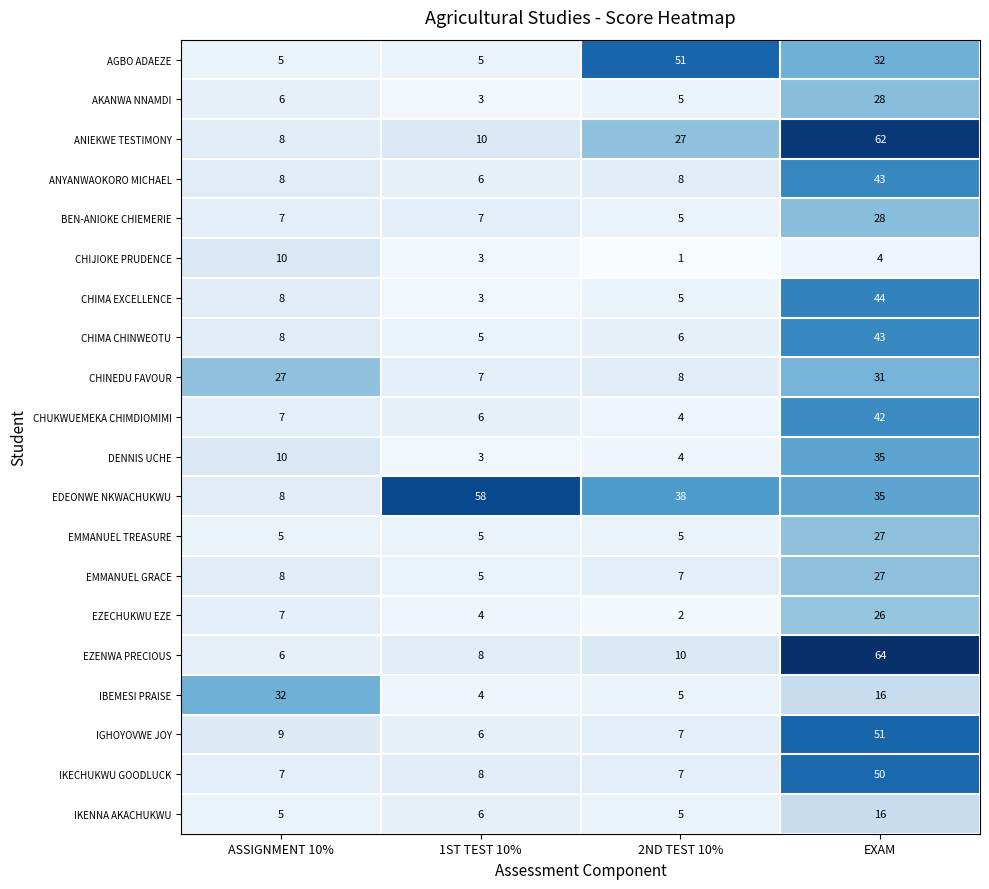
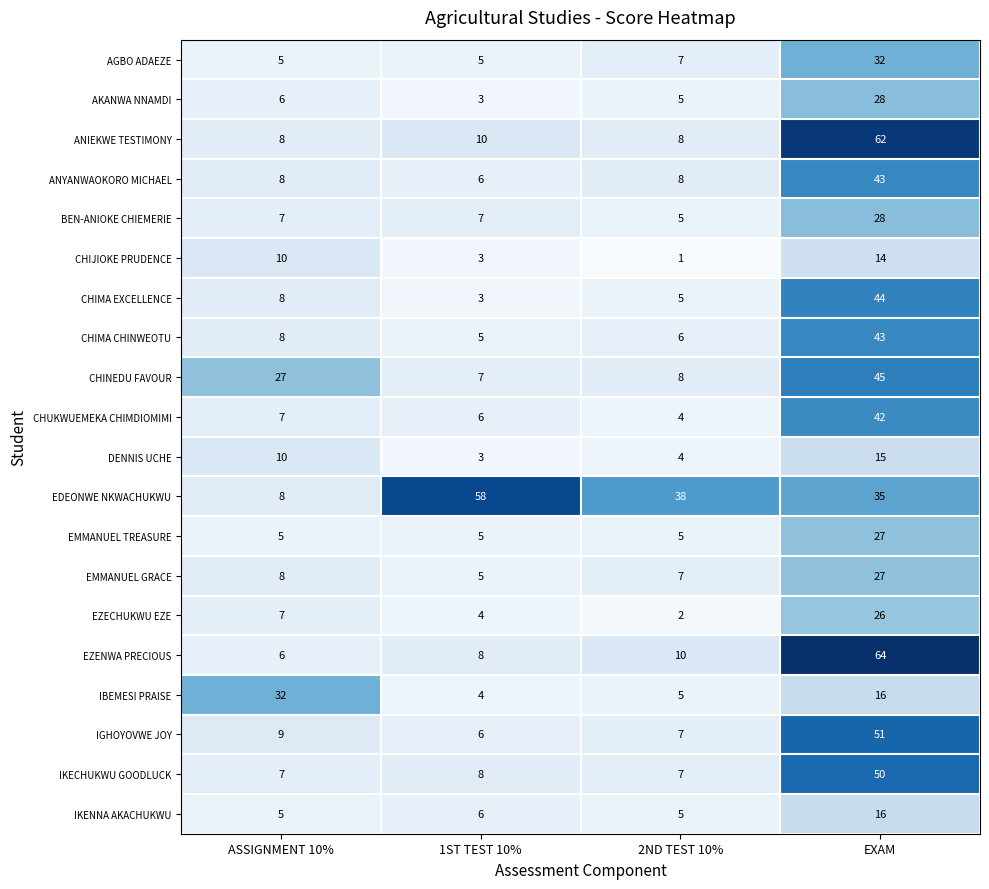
  {
    "AGBO ADAEZE": {
      "ASSIGNMENT 10%": 5,
      "1ST TEST 10%": 5,
-     "2ND TEST 10%": 51,
+     "2ND TEST 10%": 7,
      "EXAM": 32
    },
    "AKANWA NNAMDI": {
      "ASSIGNMENT 10%": 6,
      "1ST TEST 10%": 3,
      "2ND TEST 10%": 5,
      "EXAM": 28
    },
    "ANIEKWE TESTIMONY": {
      "ASSIGNMENT 10%": 8,
      "1ST TEST 10%": 10,
-     "2ND TEST 10%": 27,
+     "2ND TEST 10%": 8,
      "EXAM": 62
    },
    "ANYANWAOKORO MICHAEL": {
      "ASSIGNMENT 10%": 8,
      "1ST TEST 10%": 6,
      "2ND TEST 10%": 8,
      "EXAM": 43
    },
    "BEN-ANIOKE CHIEMERIE": {
      "ASSIGNMENT 10%": 7,
      "1ST TEST 10%": 7,
      "2ND TEST 10%": 5,
      "EXAM": 28
    },
    "CHIJIOKE PRUDENCE": {
      "ASSIGNMENT 10%": 10,
      "1ST TEST 10%": 3,
      "2ND TEST 10%": 1,
-     "EXAM": 4
+     "EXAM": 14
    },
    "CHIMA EXCELLENCE": {
      "ASSIGNMENT 10%": 8,
      "1ST TEST 10%": 3,
      "2ND TEST 10%": 5,
      "EXAM": 44
    },
    "CHIMA CHINWEOTU": {
      "ASSIGNMENT 10%": 8,
      "1ST TEST 10%": 5,
      "2ND TEST 10%": 6,
      "EXAM": 43
    },
    "CHINEDU FAVOUR": {
      "ASSIGNMENT 10%": 27,
      "1ST TEST 10%": 7,
      "2ND TEST 10%": 8,
-     "EXAM": 31
+     "EXAM": 45
    },
    "CHUKWUEMEKA CHIMDIOMIMI": {
      "ASSIGNMENT 10%": 7,
      "1ST TEST 10%": 6,
      "2ND TEST 10%": 4,
      "EXAM": 42
    },
    "DENNIS UCHE": {
      "ASSIGNMENT 10%": 10,
      "1ST TEST 10%": 3,
      "2ND TEST 10%": 4,
-     "EXAM": 35
+     "EXAM": 15
    },
    "EDEONWE NKWACHUKWU": {
      "ASSIGNMENT 10%": 8,
      "1ST TEST 10%": 58,
      "2ND TEST 10%": 38,
      "EXAM": 35
    },
    "EMMANUEL TREASURE": {
      "ASSIGNMENT 10%": 5,
      "1ST TEST 10%": 5,
      "2ND TEST 10%": 5,
      "EXAM": 27
    },
    "EMMANUEL GRACE": {
      "ASSIGNMENT 10%": 8,
      "1ST TEST 10%": 5,
      "2ND TEST 10%": 7,
      "EXAM": 27
    },
    "EZECHUKWU EZE": {
      "ASSIGNMENT 10%": 7,
      "1ST TEST 10%": 4,
      "2ND TEST 10%": 2,
      "EXAM": 26
    },
    "EZENWA PRECIOUS": {
      "ASSIGNMENT 10%": 6,
      "1ST TEST 10%": 8,
      "2ND TEST 10%": 10,
      "EXAM": 64
    },
    "IBEMESI PRAISE": {
      "ASSIGNMENT 10%": 32,
      "1ST TEST 10%": 4,
      "2ND TEST 10%": 5,
      "EXAM": 16
    },
    "IGHOYOVWE JOY": {
      "ASSIGNMENT 10%": 9,
      "1ST TEST 10%": 6,
      "2ND TEST 10%": 7,
      "EXAM": 51
    },
    "IKECHUKWU GOODLUCK": {
      "ASSIGNMENT 10%": 7,
      "1ST TEST 10%": 8,
      "2ND TEST 10%": 7,
      "EXAM": 50
    },
    "IKENNA AKACHUKWU": {
      "ASSIGNMENT 10%": 5,
      "1ST TEST 10%": 6,
      "2ND TEST 10%": 5,
      "EXAM": 16
    }
  }
